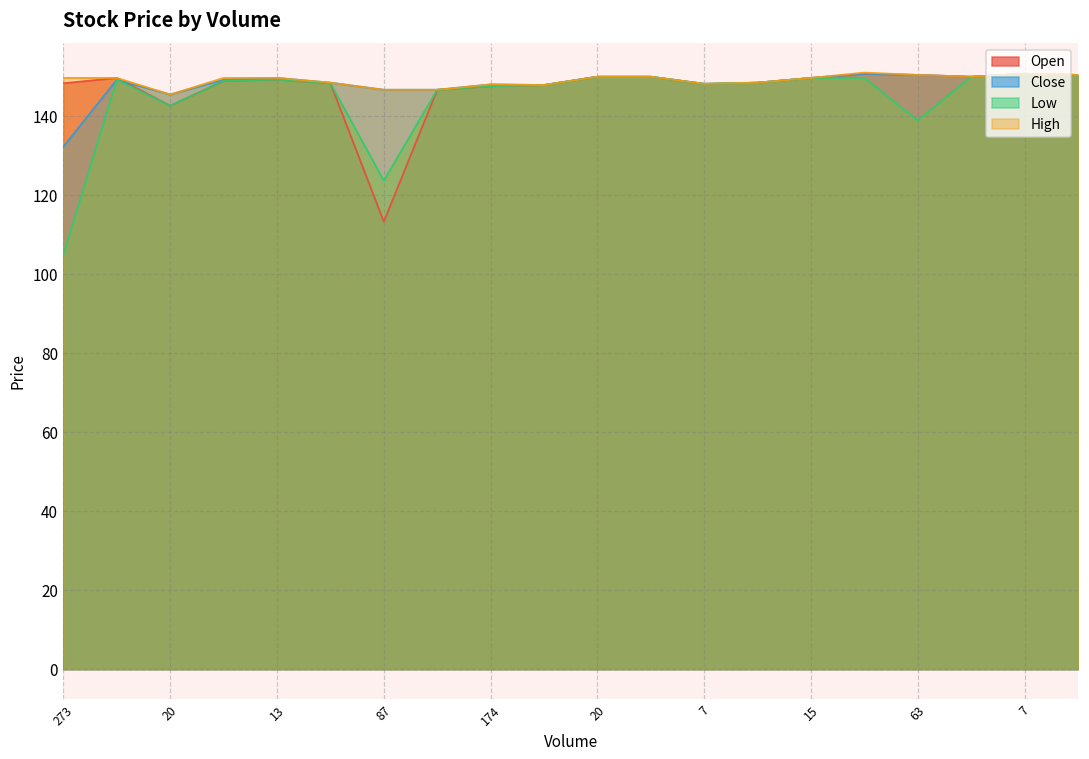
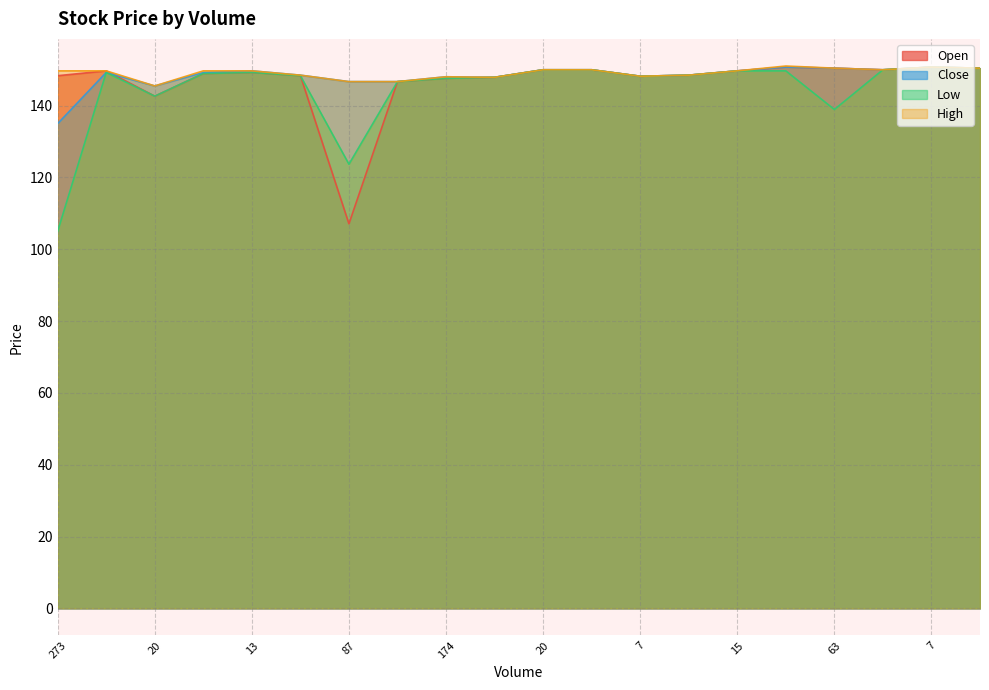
  {
    "Open": {
      "273": 148,
-     "87": 113
+     "87": 107
    },
    "Close": {
-     "273": 132
+     "273": 135
    },
    "Low": {
      "273": 105,
      "87": 124,
      "63": 139
    },
    "High": {
      "273": 150
    }
  }
